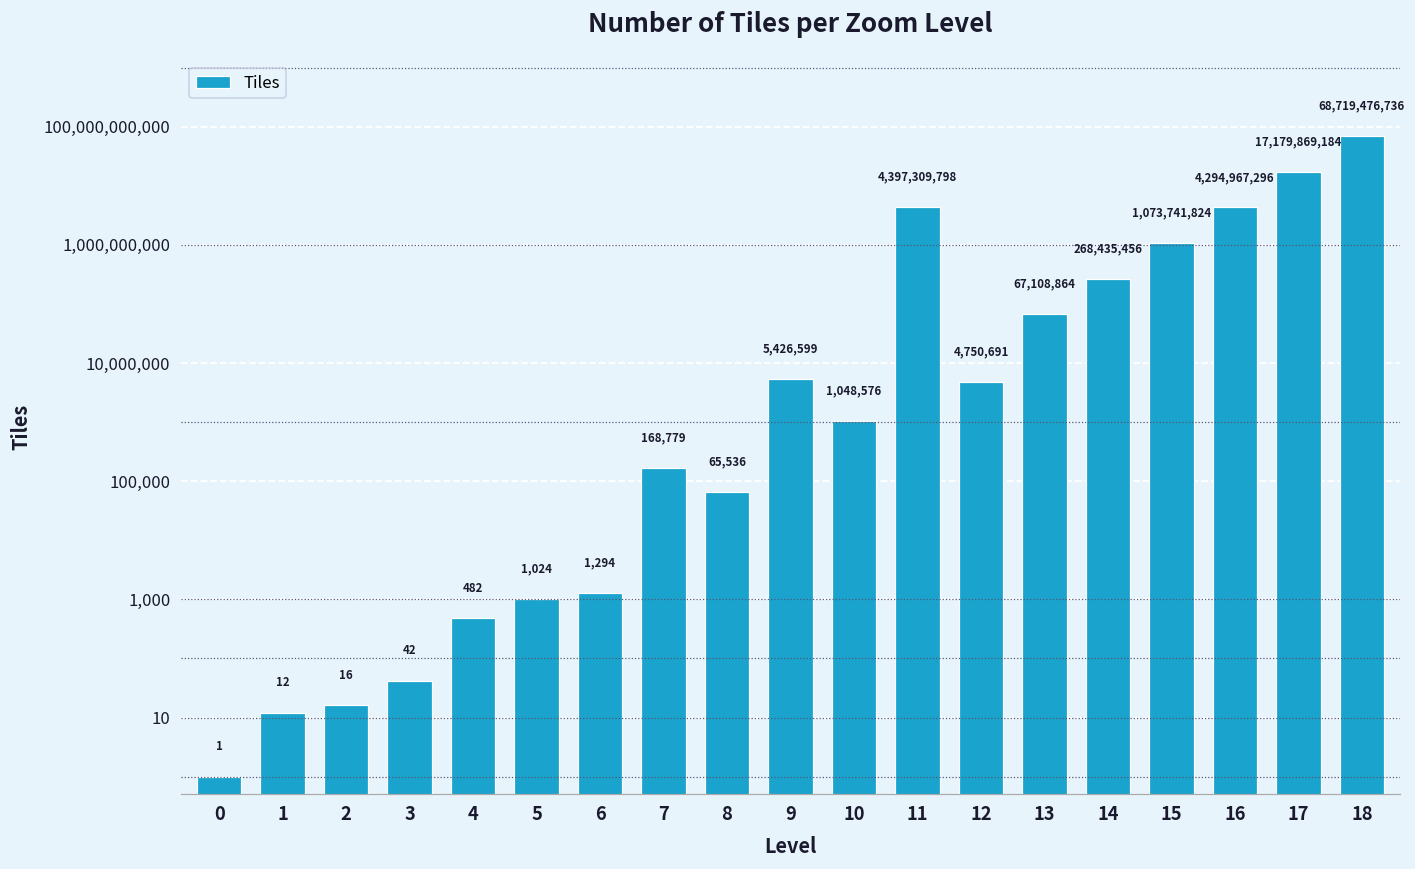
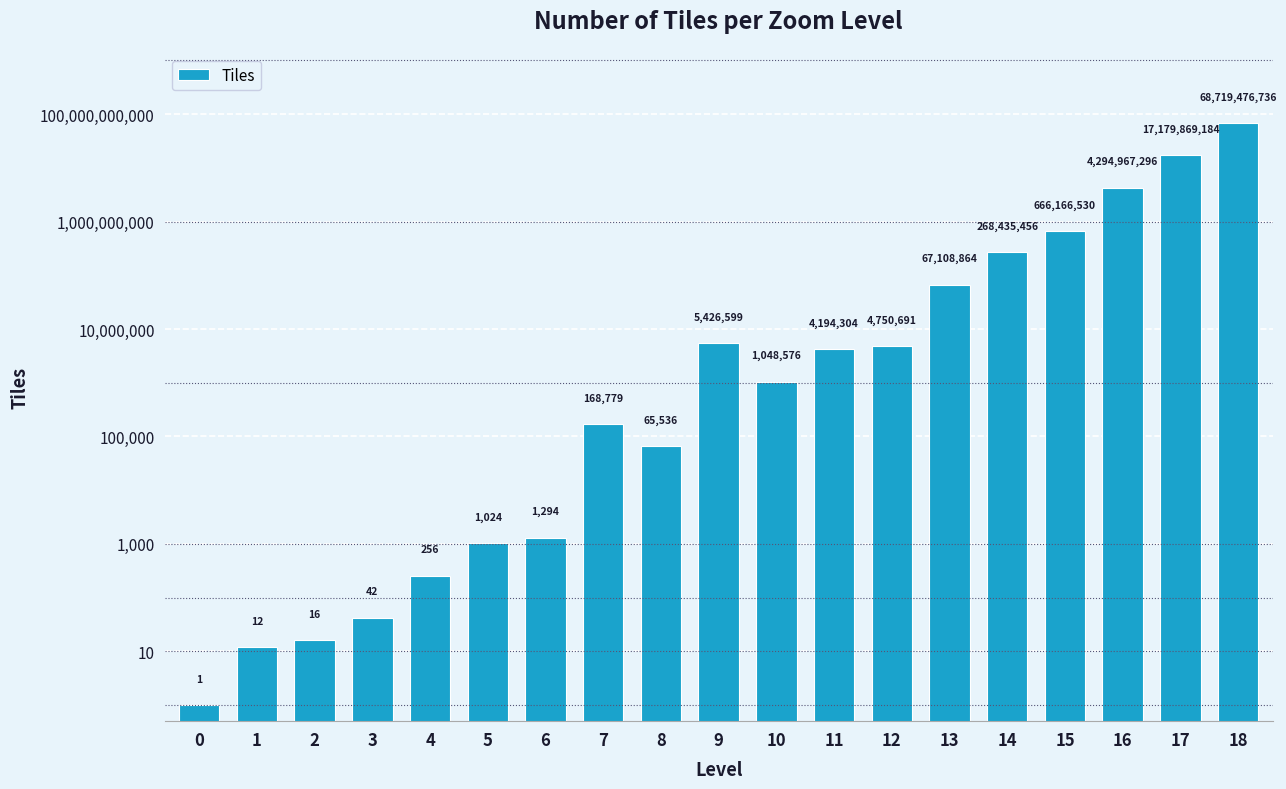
  {
    "0": "1",
    "1": "12",
    "2": "16",
    "3": "42",
-   "4": "482",
+   "4": "256",
    "5": "1,024",
    "6": "1,294",
    "7": "168,779",
    "8": "65,536",
    "9": "5,426,599",
    "10": "1,048,576",
-   "11": "4,397,309,798",
+   "11": "4,194,304",
    "12": "4,750,691",
    "13": "67,108,864",
    "14": "268,435,456",
-   "15": "1,073,741,824",
+   "15": "666,166,530",
    "16": "4,294,967,296",
    "17": "17,179,869,184",
    "18": "68,719,476,736"
  }
